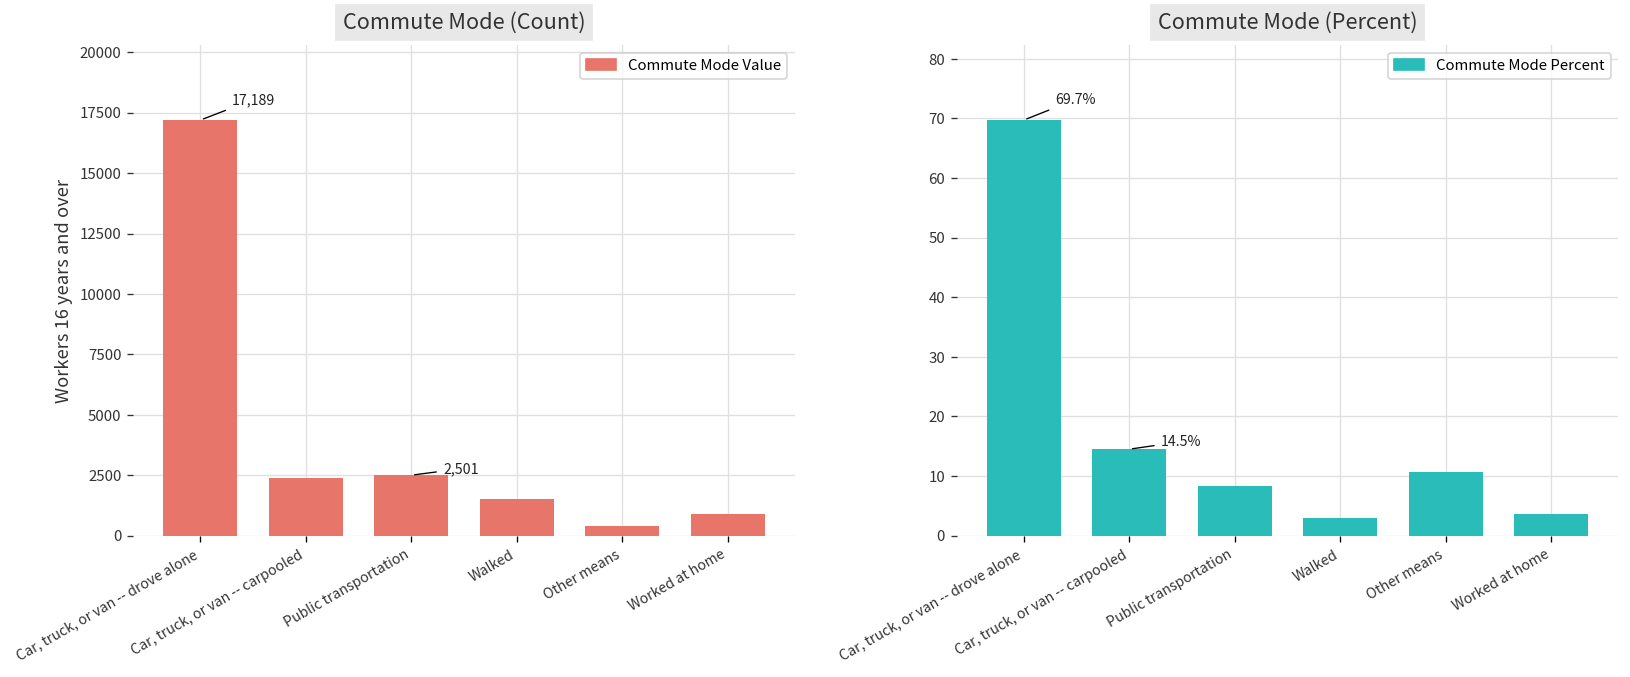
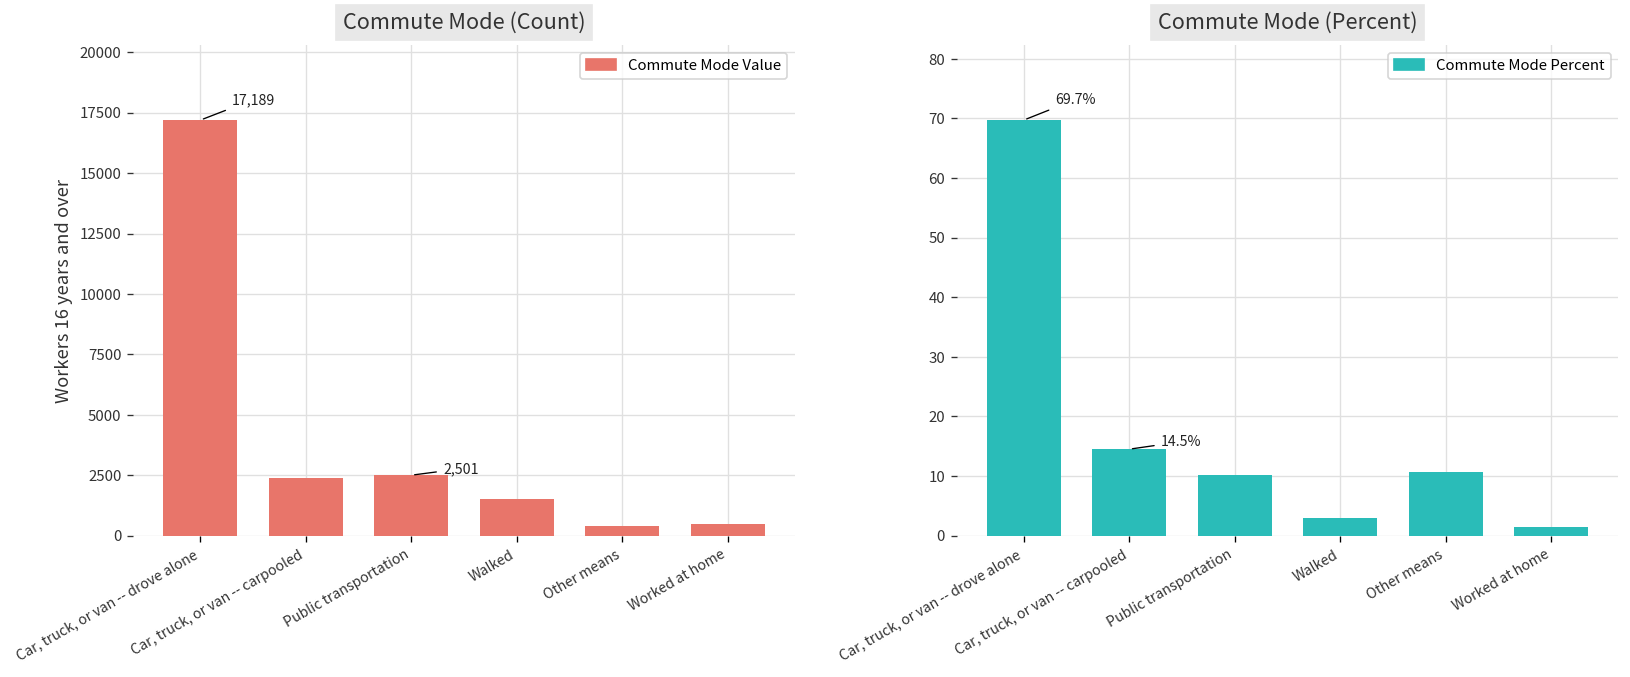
  {
    "Commute Mode (Count)": {
      "Car, truck, or van -- carpooled": 2400,
      "Walked": 1500,
      "Other means": 400,
-     "Worked at home": 900
+     "Worked at home": 500
    },
    "Commute Mode (Percent)": {
-     "Public transportation": 8,
+     "Public transportation": 10,
      "Walked": 3,
      "Other means": 11,
-     "Worked at home": 4
+     "Worked at home": 1
    }
  }
